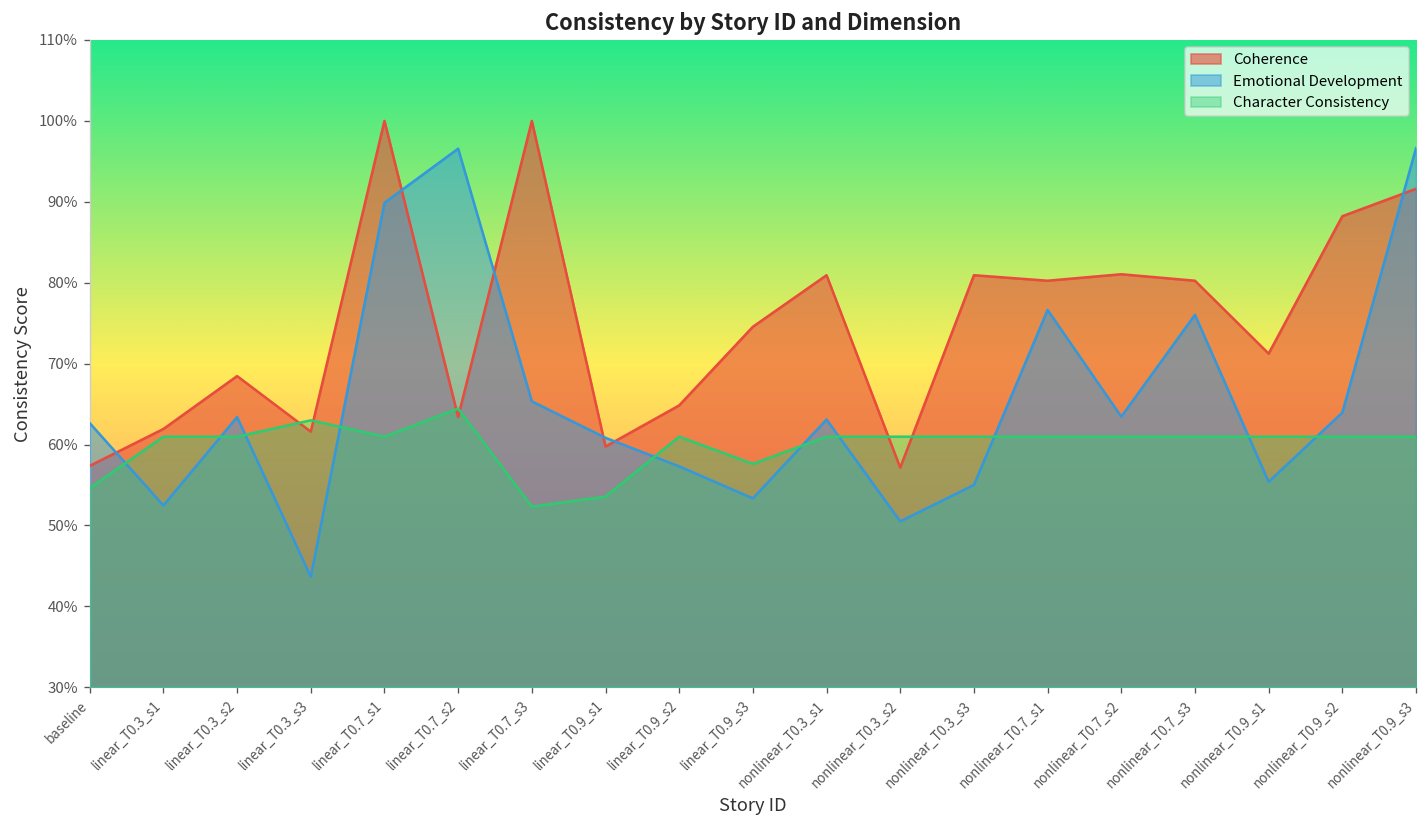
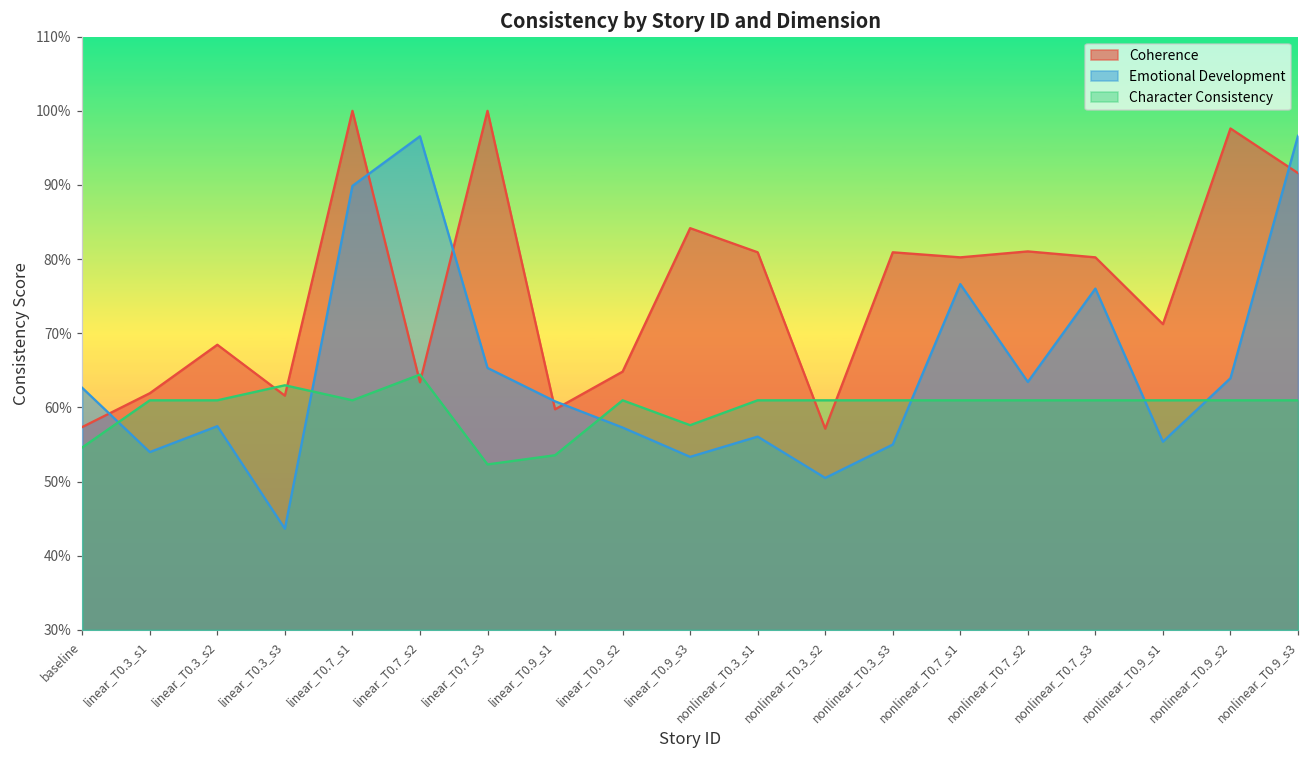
  {
    "Coherence": {
      "baseline": "57%",
      "linear_T0.3_s1": "62%",
      "linear_T0.3_s2": "68%",
      "linear_T0.3_s3": "62%",
      "linear_T0.7_s1": "100%",
      "linear_T0.7_s2": "63%",
      "linear_T0.7_s3": "100%",
      "linear_T0.9_s1": "60%",
      "linear_T0.9_s2": "65%",
-     "linear_T0.9_s3": "75%",
+     "linear_T0.9_s3": "84%",
      "nonlinear_T0.3_s1": "81%",
      "nonlinear_T0.3_s2": "57%",
      "nonlinear_T0.3_s3": "81%",
      "nonlinear_T0.7_s1": "80%",
      "nonlinear_T0.7_s2": "81%",
      "nonlinear_T0.7_s3": "80%",
      "nonlinear_T0.9_s1": "71%",
-     "nonlinear_T0.9_s2": "88%",
+     "nonlinear_T0.9_s2": "98%",
      "nonlinear_T0.9_s3": "92%"
    },
    "Emotional Development": {
      "baseline": "63%",
-     "linear_T0.3_s1": "52%",
-     "linear_T0.3_s2": "63%",
+     "linear_T0.3_s1": "54%",
+     "linear_T0.3_s2": "57%",
      "linear_T0.3_s3": "44%",
      "linear_T0.7_s1": "90%",
      "linear_T0.7_s2": "97%",
      "linear_T0.7_s3": "65%",
      "linear_T0.9_s1": "61%",
      "linear_T0.9_s2": "57%",
      "linear_T0.9_s3": "53%",
-     "nonlinear_T0.3_s1": "63%",
+     "nonlinear_T0.3_s1": "56%",
      "nonlinear_T0.3_s2": "50%",
      "nonlinear_T0.3_s3": "55%",
      "nonlinear_T0.7_s1": "77%",
      "nonlinear_T0.7_s2": "63%",
      "nonlinear_T0.7_s3": "76%",
      "nonlinear_T0.9_s1": "55%",
      "nonlinear_T0.9_s2": "64%",
      "nonlinear_T0.9_s3": "97%"
    },
    "Character Consistency": {
      "baseline": "55%",
      "linear_T0.3_s1": "61%",
      "linear_T0.3_s2": "61%",
      "linear_T0.3_s3": "63%",
      "linear_T0.7_s1": "61%",
      "linear_T0.7_s2": "64%",
      "linear_T0.7_s3": "52%",
      "linear_T0.9_s1": "54%",
      "linear_T0.9_s2": "61%",
      "linear_T0.9_s3": "58%",
      "nonlinear_T0.3_s1": "61%",
      "nonlinear_T0.3_s2": "61%",
      "nonlinear_T0.3_s3": "61%",
      "nonlinear_T0.7_s1": "61%",
      "nonlinear_T0.7_s2": "61%",
      "nonlinear_T0.7_s3": "61%",
      "nonlinear_T0.9_s1": "61%",
      "nonlinear_T0.9_s2": "61%",
      "nonlinear_T0.9_s3": "61%"
    }
  }
